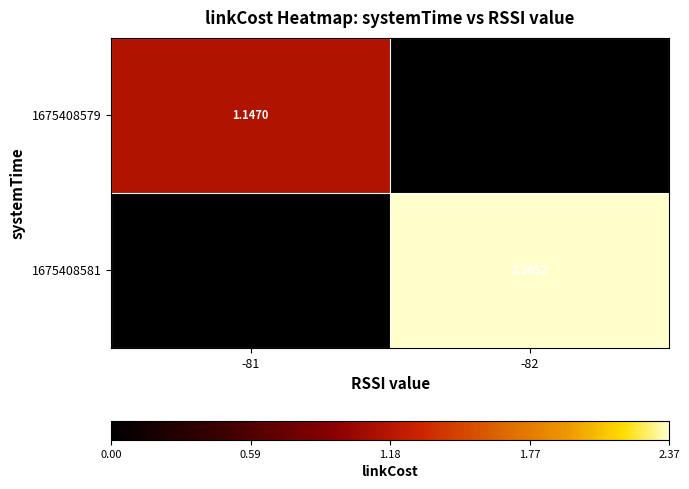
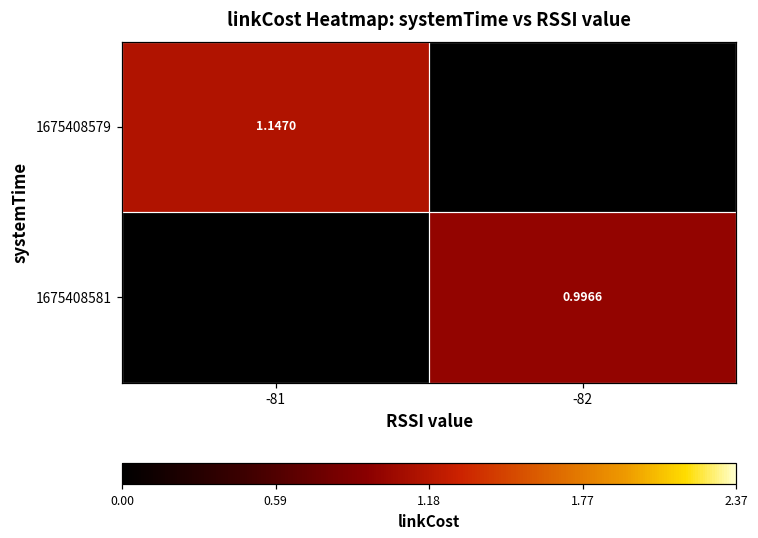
  {
    "1675408579": {
      "-81": 1.1470
    },
    "1675408581": {
-     "-82": 2.3652
+     "-82": 0.9966
    }
  }
